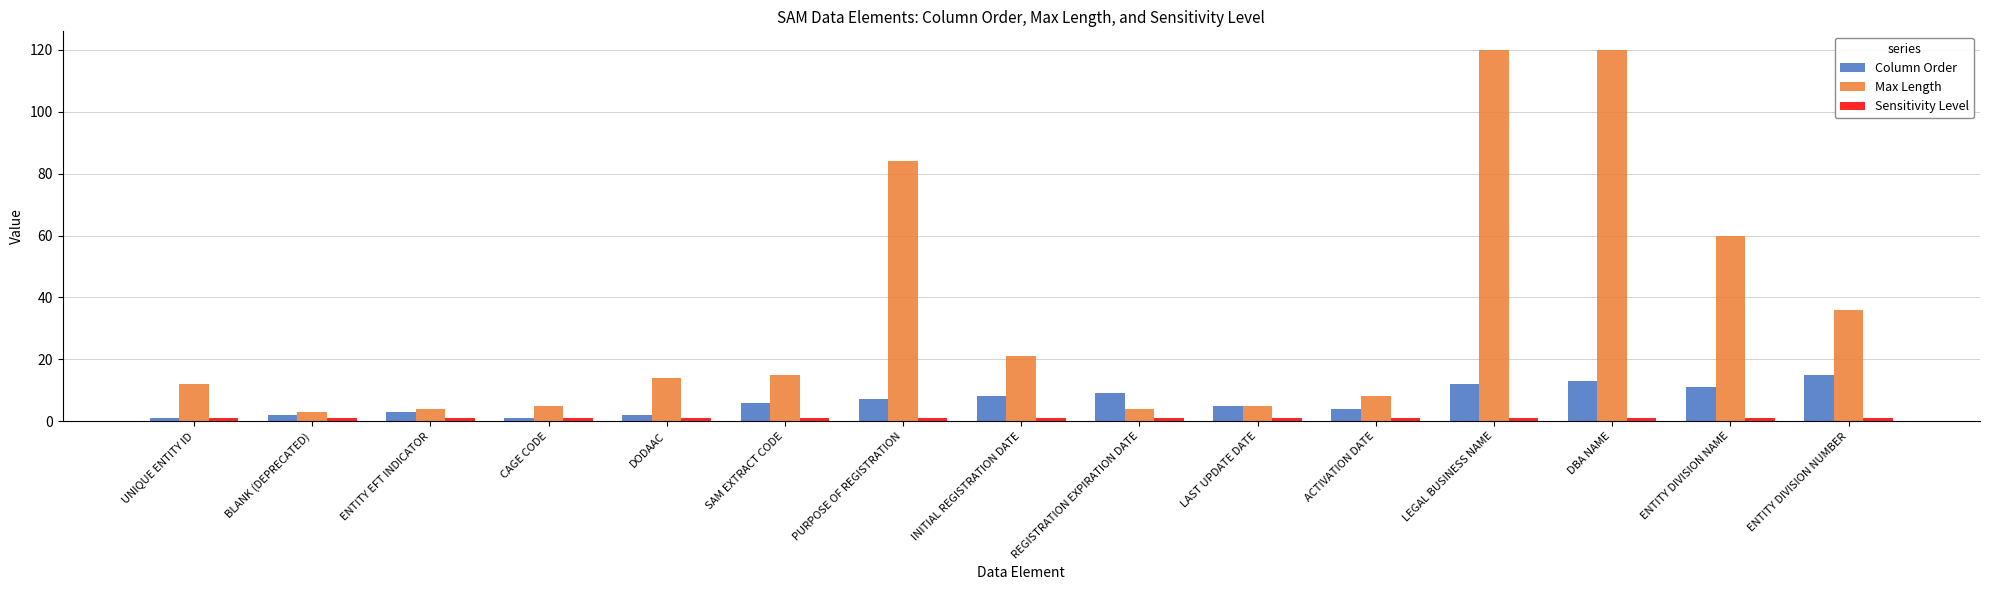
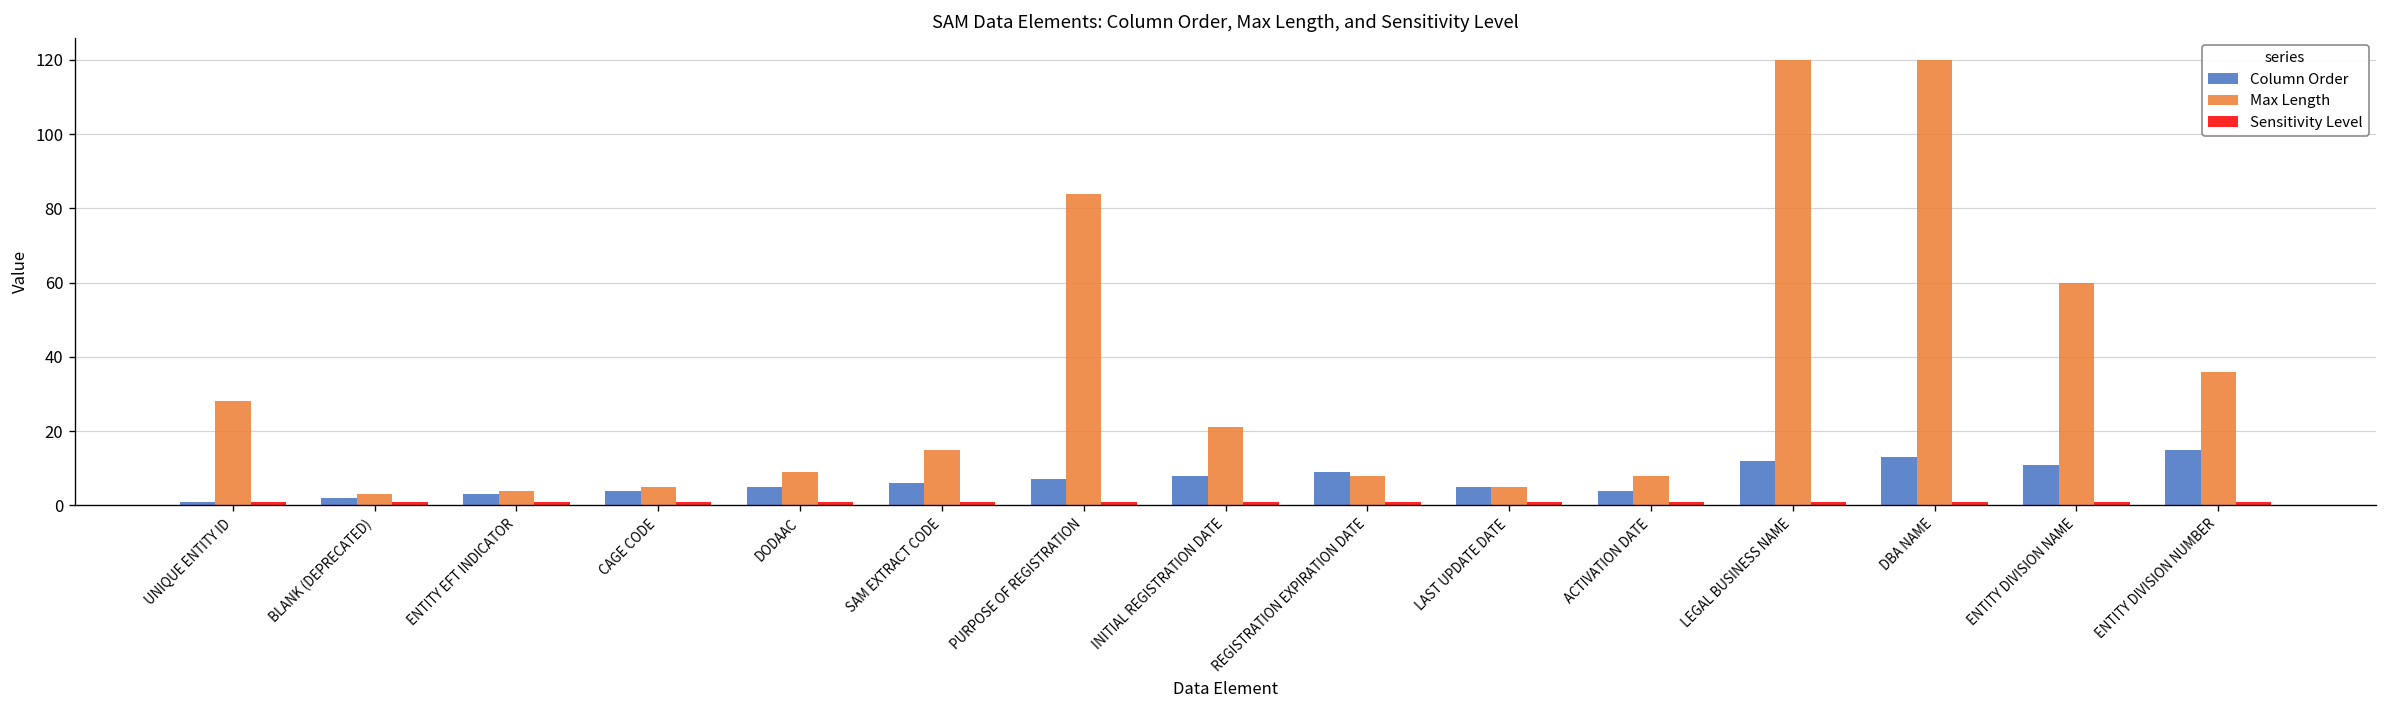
  {
    "Column Order": {
      "UNIQUE ENTITY ID": 1,
      "BLANK (DEPRECATED)": 2,
      "ENTITY EFT INDICATOR": 3,
-     "CAGE CODE": 1,
-     "DODAAC": 2,
+     "CAGE CODE": 4,
+     "DODAAC": 5,
      "SAM EXTRACT CODE": 6,
      "PURPOSE OF REGISTRATION": 7,
      "INITIAL REGISTRATION DATE": 8,
      "REGISTRATION EXPIRATION DATE": 9,
      "LAST UPDATE DATE": 5,
      "ACTIVATION DATE": 4,
      "LEGAL BUSINESS NAME": 12,
      "DBA NAME": 13,
      "ENTITY DIVISION NAME": 11,
      "ENTITY DIVISION NUMBER": 15
    },
    "Max Length": {
-     "UNIQUE ENTITY ID": 12,
+     "UNIQUE ENTITY ID": 28,
      "BLANK (DEPRECATED)": 3,
      "ENTITY EFT INDICATOR": 4,
      "CAGE CODE": 5,
-     "DODAAC": 14,
+     "DODAAC": 9,
      "SAM EXTRACT CODE": 15,
      "PURPOSE OF REGISTRATION": 84,
      "INITIAL REGISTRATION DATE": 21,
-     "REGISTRATION EXPIRATION DATE": 4,
+     "REGISTRATION EXPIRATION DATE": 8,
      "LAST UPDATE DATE": 5,
      "ACTIVATION DATE": 8,
      "LEGAL BUSINESS NAME": 120,
      "DBA NAME": 120,
      "ENTITY DIVISION NAME": 60,
      "ENTITY DIVISION NUMBER": 36
    },
    "Sensitivity Level": {
      "UNIQUE ENTITY ID": 1,
      "BLANK (DEPRECATED)": 1,
      "ENTITY EFT INDICATOR": 1,
      "CAGE CODE": 1,
      "DODAAC": 1,
      "SAM EXTRACT CODE": 1,
      "PURPOSE OF REGISTRATION": 1,
      "INITIAL REGISTRATION DATE": 1,
      "REGISTRATION EXPIRATION DATE": 1,
      "LAST UPDATE DATE": 1,
      "ACTIVATION DATE": 1,
      "LEGAL BUSINESS NAME": 1,
      "DBA NAME": 1,
      "ENTITY DIVISION NAME": 1,
      "ENTITY DIVISION NUMBER": 1
    }
  }
